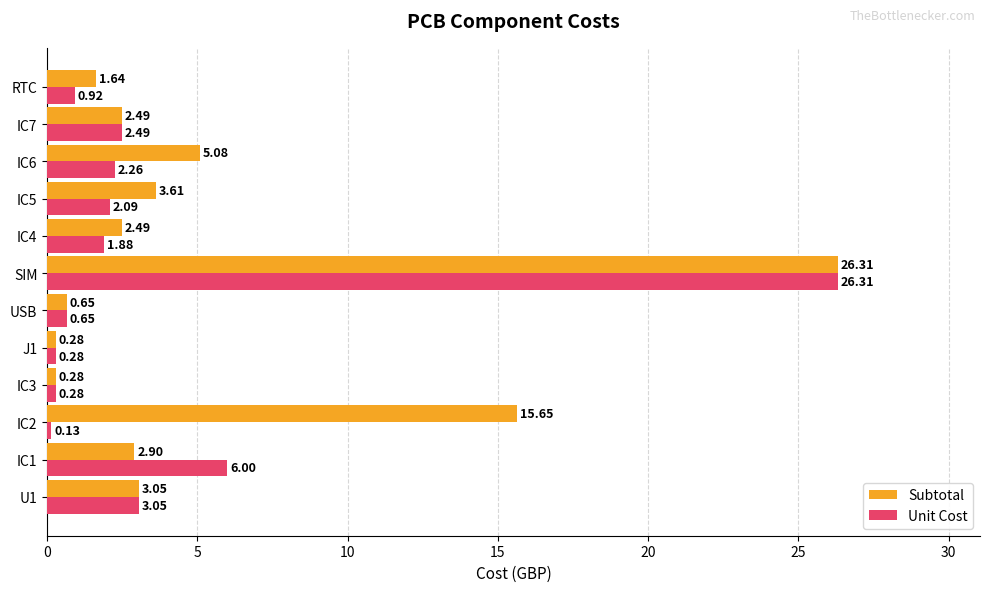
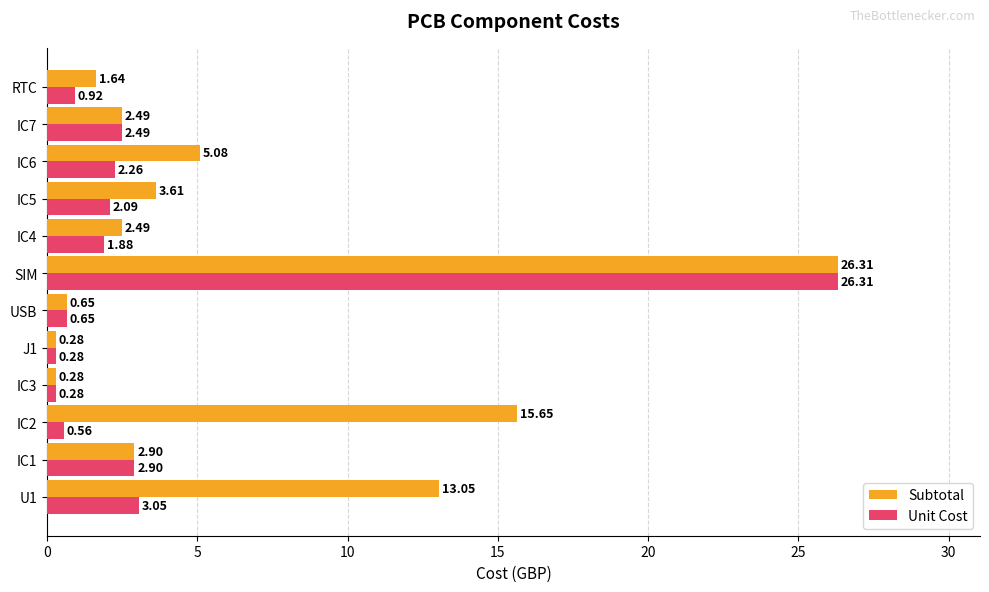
  {
    "Subtotal": {
      "RTC": 1.64,
      "IC7": 2.49,
      "IC6": 5.08,
      "IC5": 3.61,
      "IC4": 2.49,
      "SIM": 26.31,
      "USB": 0.65,
      "J1": 0.28,
      "IC3": 0.28,
      "IC2": 15.65,
      "IC1": 2.90,
-     "U1": 3.05
+     "U1": 13.05
    },
    "Unit Cost": {
      "RTC": 0.92,
      "IC7": 2.49,
      "IC6": 2.26,
      "IC5": 2.09,
      "IC4": 1.88,
      "SIM": 26.31,
      "USB": 0.65,
      "J1": 0.28,
      "IC3": 0.28,
-     "IC2": 0.13,
-     "IC1": 6.00,
+     "IC2": 0.56,
+     "IC1": 2.90,
      "U1": 3.05
    }
  }
